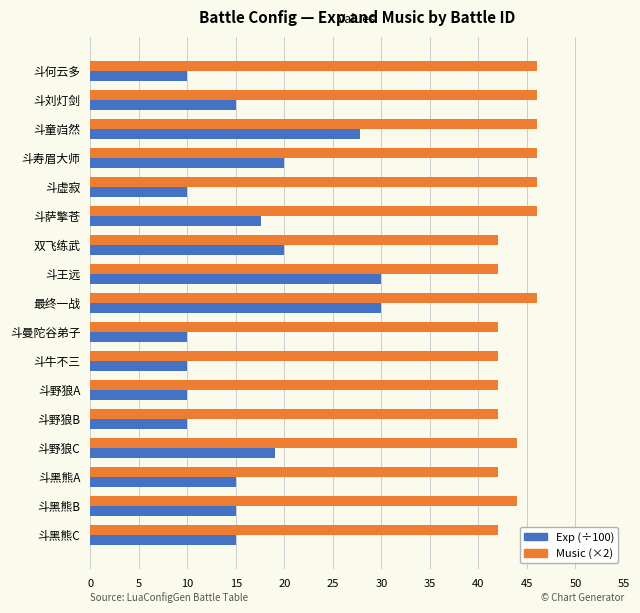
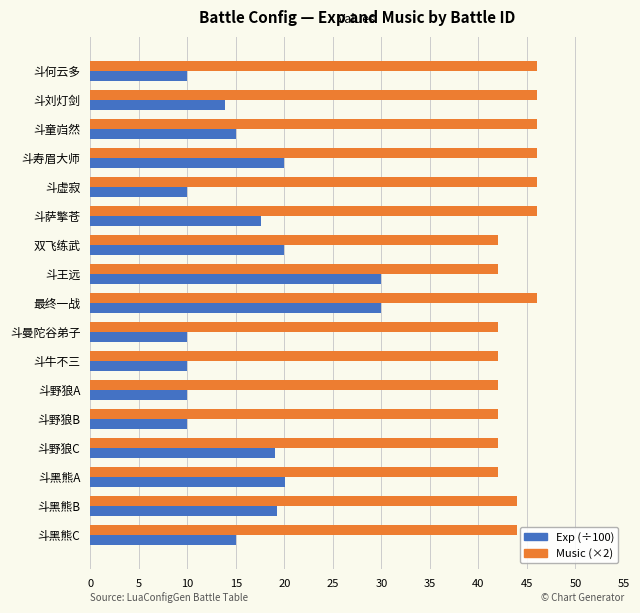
  {
    "Exp (÷100)": {
      "斗何云多": 10,
-     "斗刘灯剑": 15,
-     "斗童岿然": 28,
+     "斗刘灯剑": 14,
+     "斗童岿然": 15,
      "斗寿眉大师": 20,
      "斗虚寂": 10,
      "斗萨擎苍": 18,
      "双飞练武": 20,
      "斗王远": 30,
      "最终一战": 30,
      "斗曼陀谷弟子": 10,
      "斗牛不三": 10,
      "斗野狼A": 10,
      "斗野狼B": 10,
      "斗野狼C": 19,
-     "斗黑熊A": 15,
-     "斗黑熊B": 15,
+     "斗黑熊A": 20,
+     "斗黑熊B": 19,
      "斗黑熊C": 15
    },
    "Music (×2)": {
      "斗何云多": 46,
      "斗刘灯剑": 46,
      "斗童岿然": 46,
      "斗寿眉大师": 46,
      "斗虚寂": 46,
      "斗萨擎苍": 46,
      "双飞练武": 42,
      "斗王远": 42,
      "最终一战": 46,
      "斗曼陀谷弟子": 42,
      "斗牛不三": 42,
      "斗野狼A": 42,
      "斗野狼B": 42,
-     "斗野狼C": 44,
+     "斗野狼C": 42,
      "斗黑熊A": 42,
      "斗黑熊B": 44,
-     "斗黑熊C": 42
+     "斗黑熊C": 44
    }
  }
